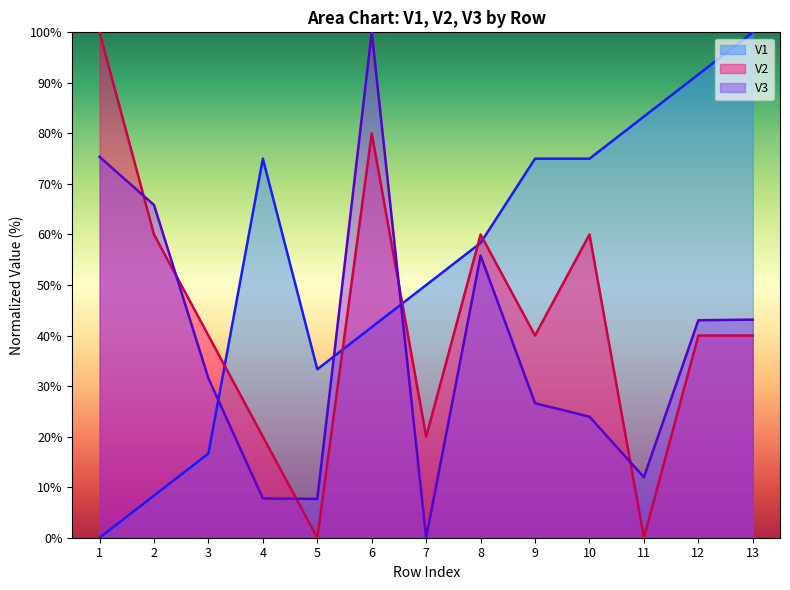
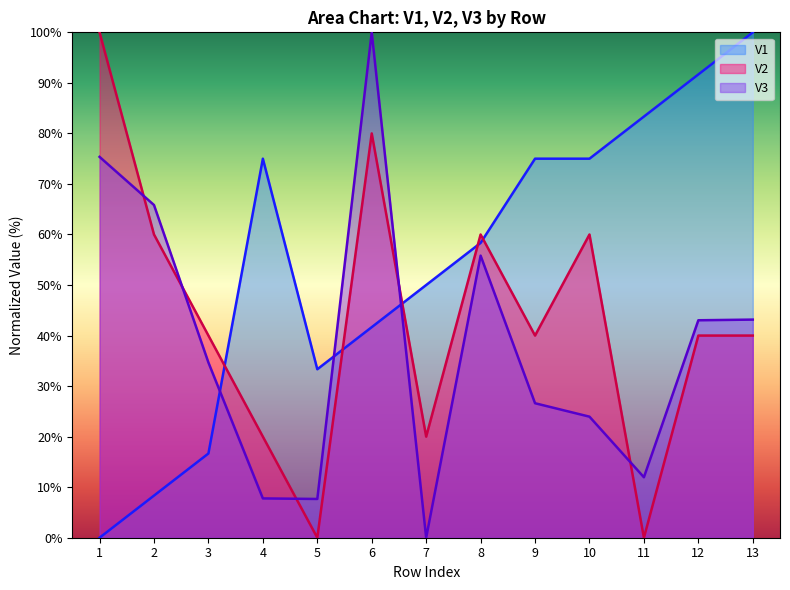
  {
    "V1": {
      "1": "0%",
      "2": "8%",
      "3": "17%",
      "4": "75%",
      "5": "33%",
      "6": "42%",
      "7": "50%",
      "8": "58%",
      "9": "75%",
      "10": "75%",
      "11": "83%",
      "12": "92%",
      "13": "100%"
    },
    "V2": {
      "1": "100%",
      "2": "60%",
      "3": "40%",
      "4": "20%",
      "5": "0%",
      "6": "80%",
      "7": "20%",
      "8": "60%",
      "9": "40%",
      "10": "60%",
      "11": "0%",
      "12": "40%",
      "13": "40%"
    },
    "V3": {
      "1": "75%",
      "2": "66%",
-     "3": "32%",
+     "3": "35%",
      "4": "8%",
      "5": "8%",
      "6": "100%",
      "7": "0%",
      "8": "56%",
      "9": "27%",
      "10": "24%",
      "11": "12%",
      "12": "43%",
      "13": "43%"
    }
  }
